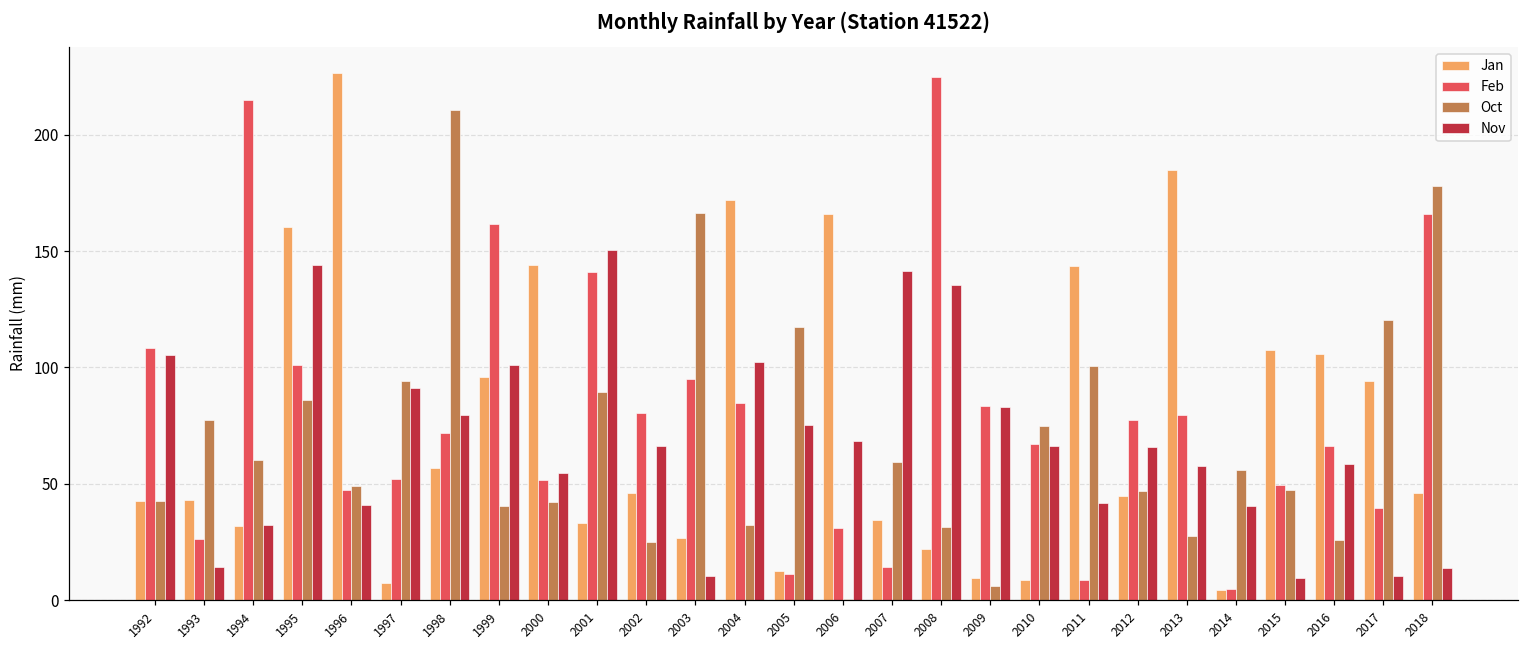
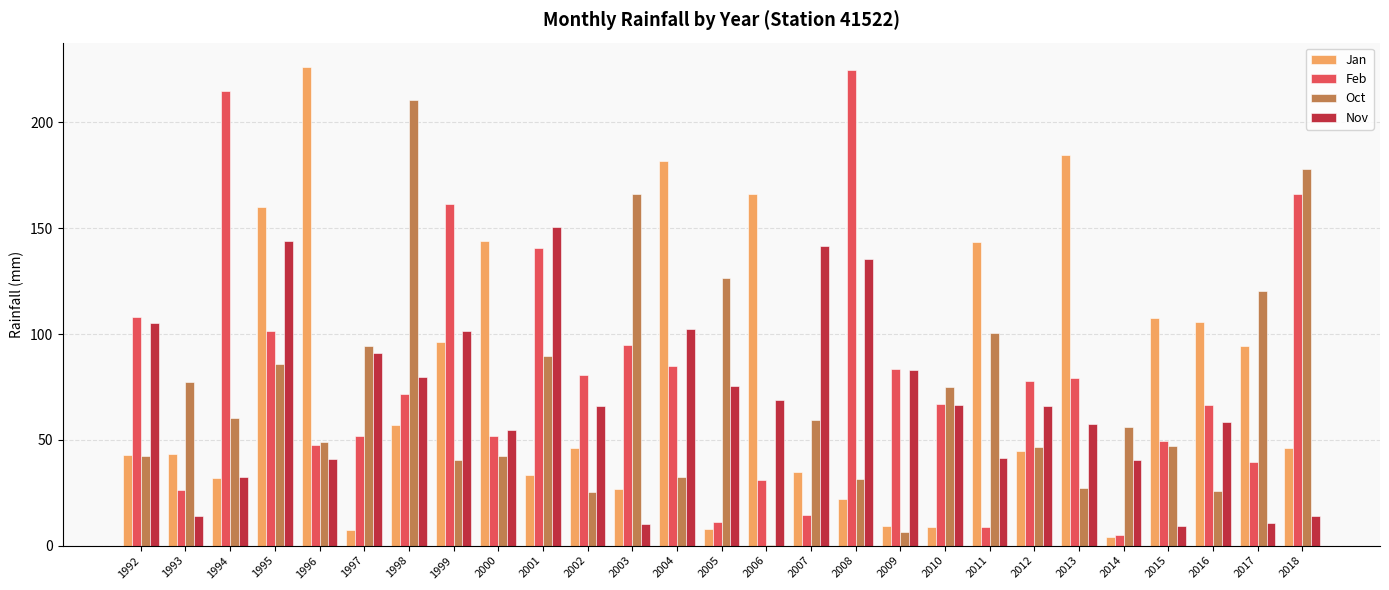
  {
    "Jan": {
      "1992": 43,
      "1993": 43,
      "1994": 32,
      "1995": 160,
      "1996": 226,
      "1997": 7,
      "1998": 57,
      "1999": 96,
      "2000": 144,
      "2001": 33,
      "2002": 46,
      "2003": 27,
-     "2004": 172,
-     "2005": 12,
+     "2004": 182,
+     "2005": 8,
      "2006": 166,
      "2007": 35,
      "2008": 22,
      "2009": 9,
      "2010": 9,
      "2011": 144,
      "2012": 45,
      "2013": 185,
      "2014": 4,
      "2015": 107,
      "2016": 106,
      "2017": 94,
      "2018": 46
    },
    "Oct": {
      "1992": 43,
      "1993": 77,
      "1994": 60,
      "1995": 86,
      "1996": 49,
      "1997": 94,
      "1998": 211,
      "1999": 40,
      "2000": 42,
      "2001": 89,
      "2002": 25,
      "2003": 166,
      "2004": 32,
-     "2005": 117,
+     "2005": 126,
      "2007": 59,
      "2008": 32,
      "2009": 6,
      "2010": 75,
      "2011": 101,
      "2012": 47,
      "2013": 27,
      "2014": 56,
      "2015": 47,
      "2016": 26,
      "2017": 120,
      "2018": 178
    }
  }
